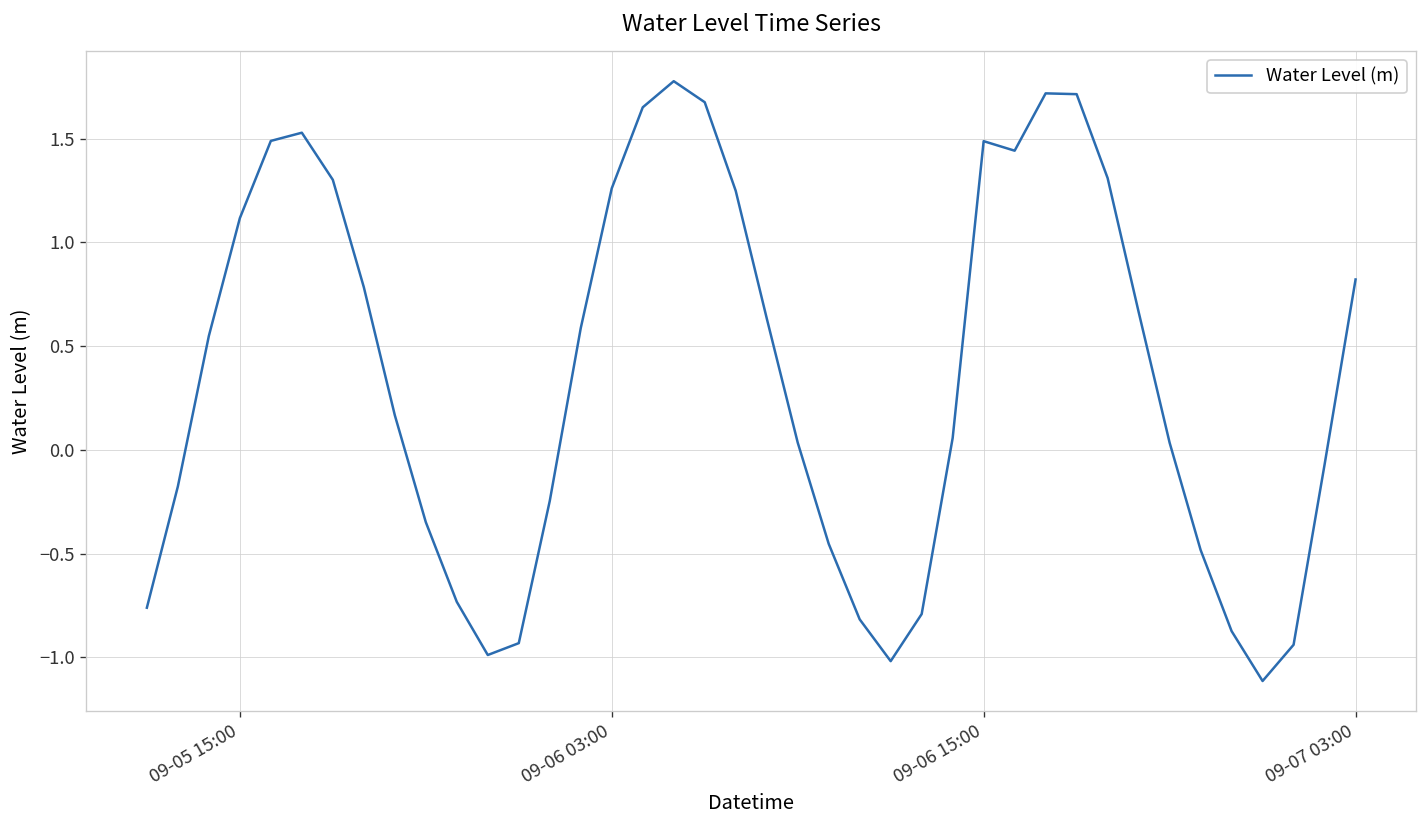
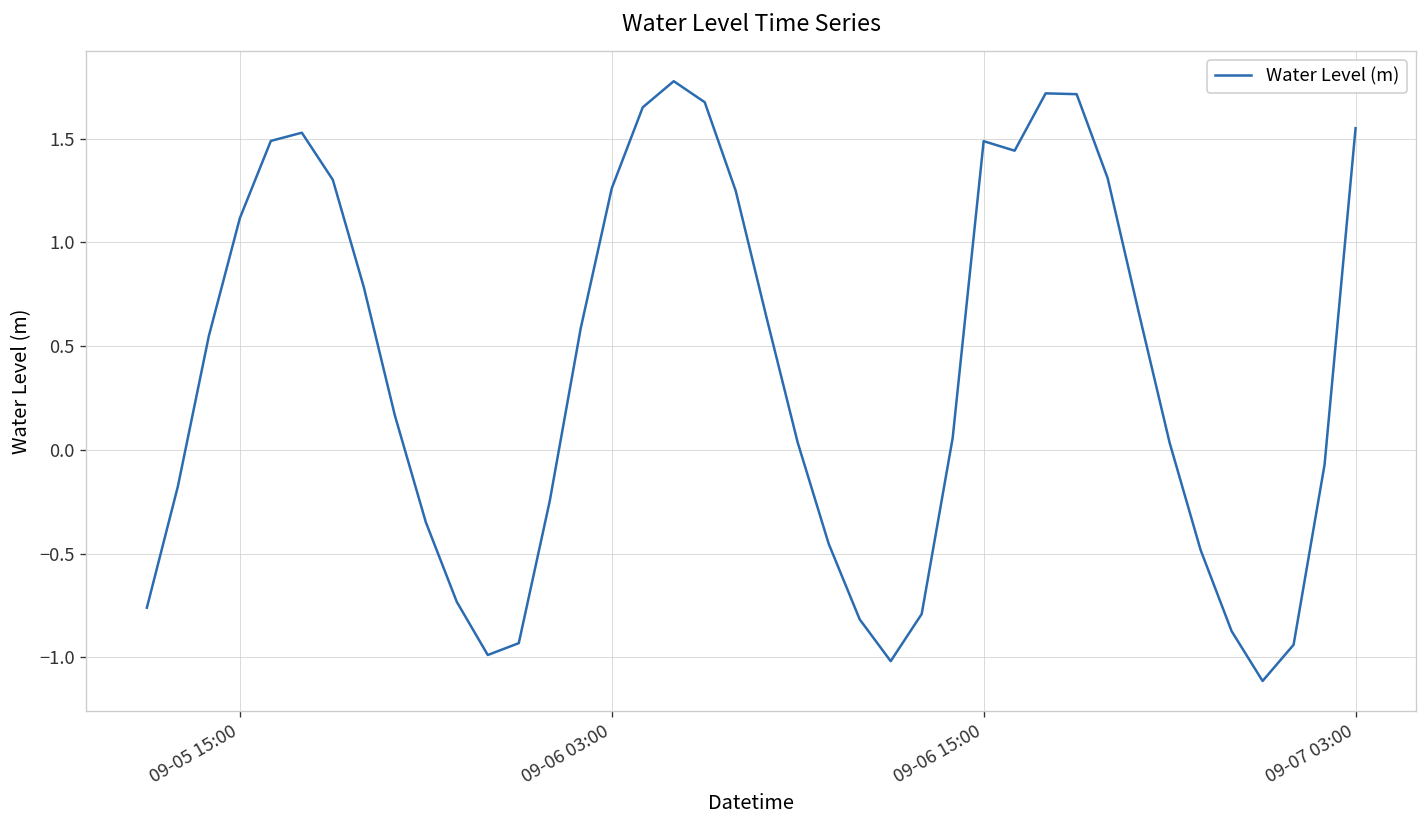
  {
    "09-05 15:00": 1.12,
    "09-06 03:00": 1.26,
    "09-06 15:00": 1.49,
-   "09-07 03:00": 0.82
+   "09-07 03:00": 1.55
  }
